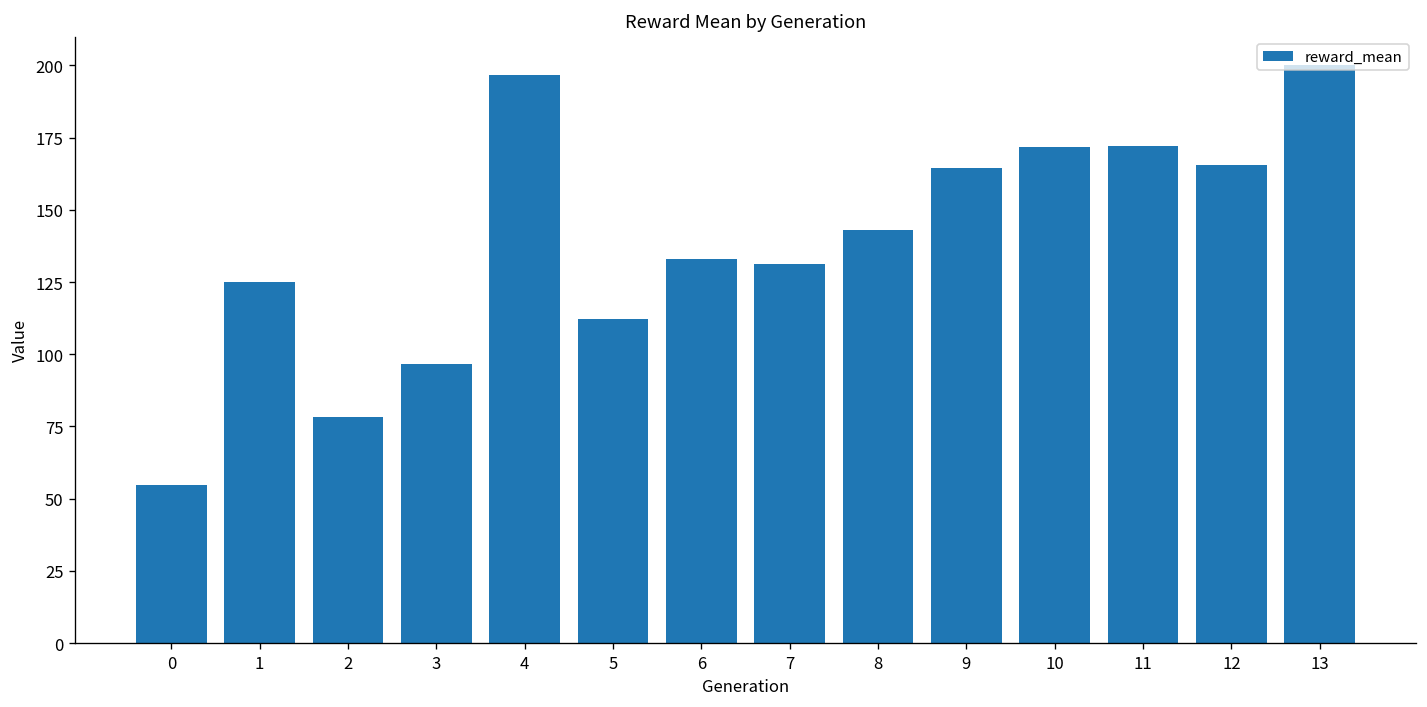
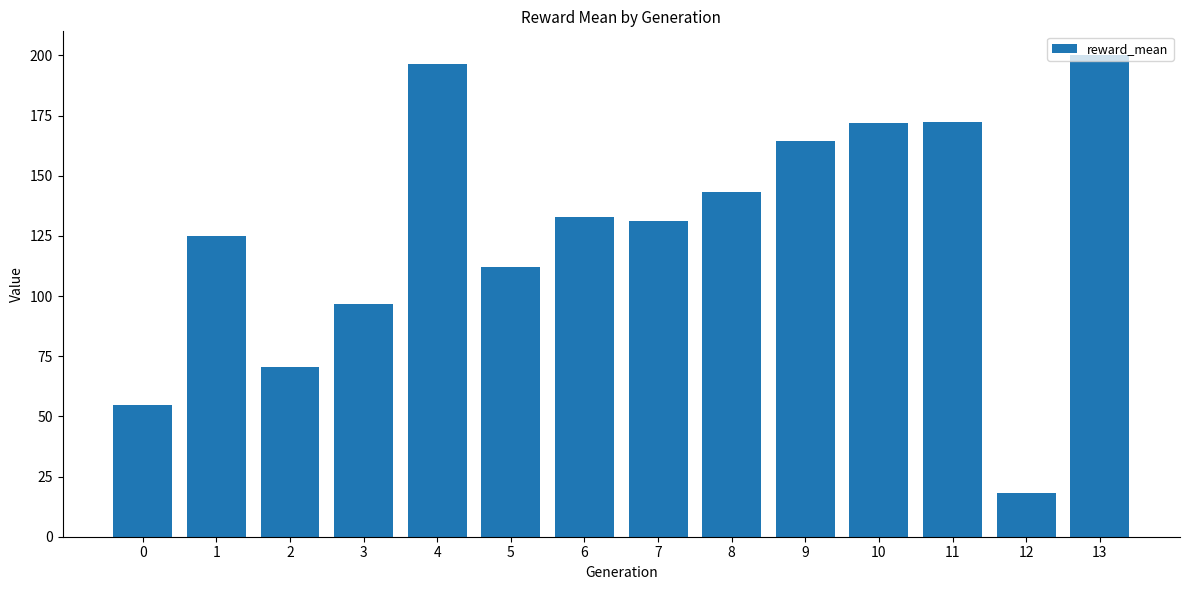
  {
    "0": 55,
    "1": 125,
-   "2": 78,
+   "2": 71,
    "3": 97,
    "4": 197,
    "5": 112,
    "6": 133,
    "7": 131,
    "8": 143,
    "9": 164,
    "10": 172,
    "11": 172,
-   "12": 165
+   "12": 18
  }
